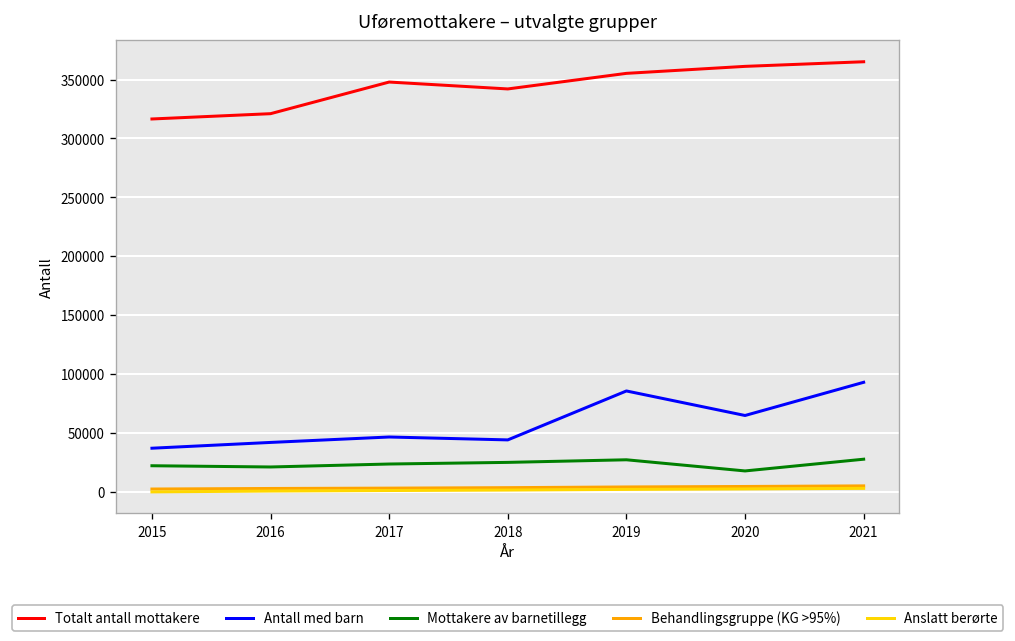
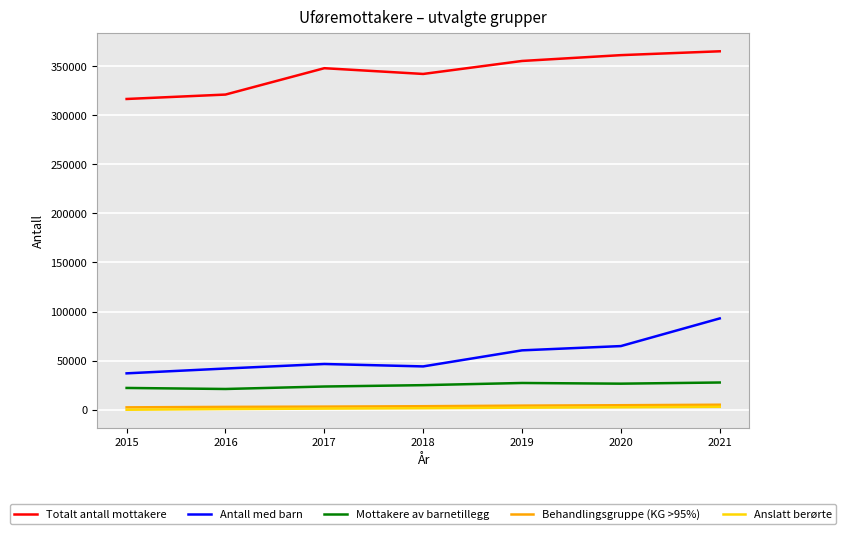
  {
    "Totalt antall mottakere": {
      "2015": 320000,
      "2016": 320000,
      "2017": 350000,
      "2018": 340000,
      "2019": 360000,
      "2020": 360000,
      "2021": 370000
    },
    "Antall med barn": {
      "2015": 40000,
      "2016": 40000,
      "2017": 50000,
      "2018": 40000,
-     "2019": 90000,
+     "2019": 60000,
      "2020": 60000,
      "2021": 90000
    },
    "Mottakere av barnetillegg": {
      "2015": 20000,
      "2016": 20000,
      "2017": 20000,
      "2018": 30000,
      "2019": 30000,
-     "2020": 20000,
+     "2020": 30000,
      "2021": 30000
    }
  }
